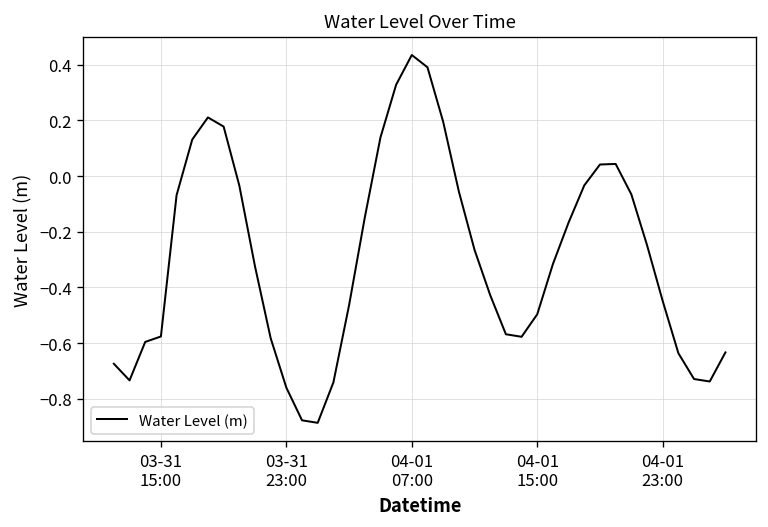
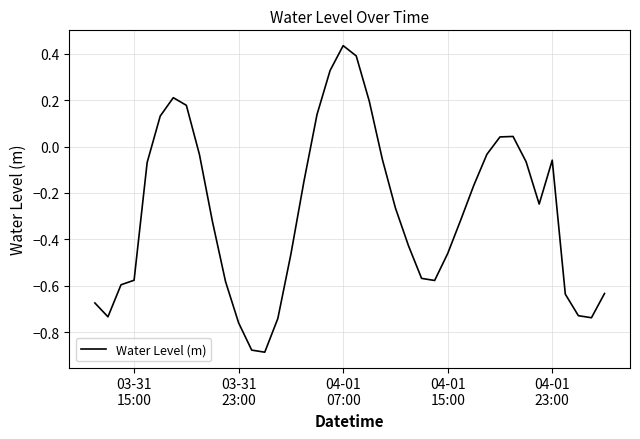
  {
    "03-31 15:00": -0.58,
    "03-31 23:00": -0.76,
    "04-01 07:00": 0.43,
-   "04-01 15:00": -0.50,
-   "04-01 23:00": -0.45
+   "04-01 15:00": -0.46,
+   "04-01 23:00": -0.06
  }
